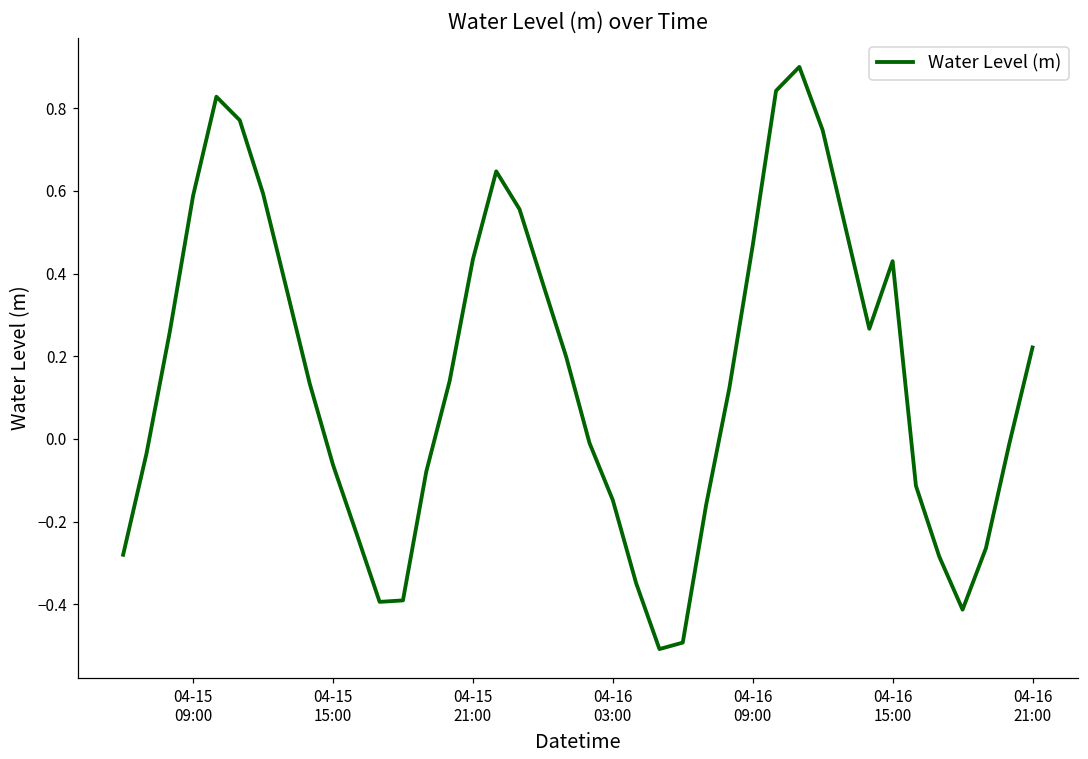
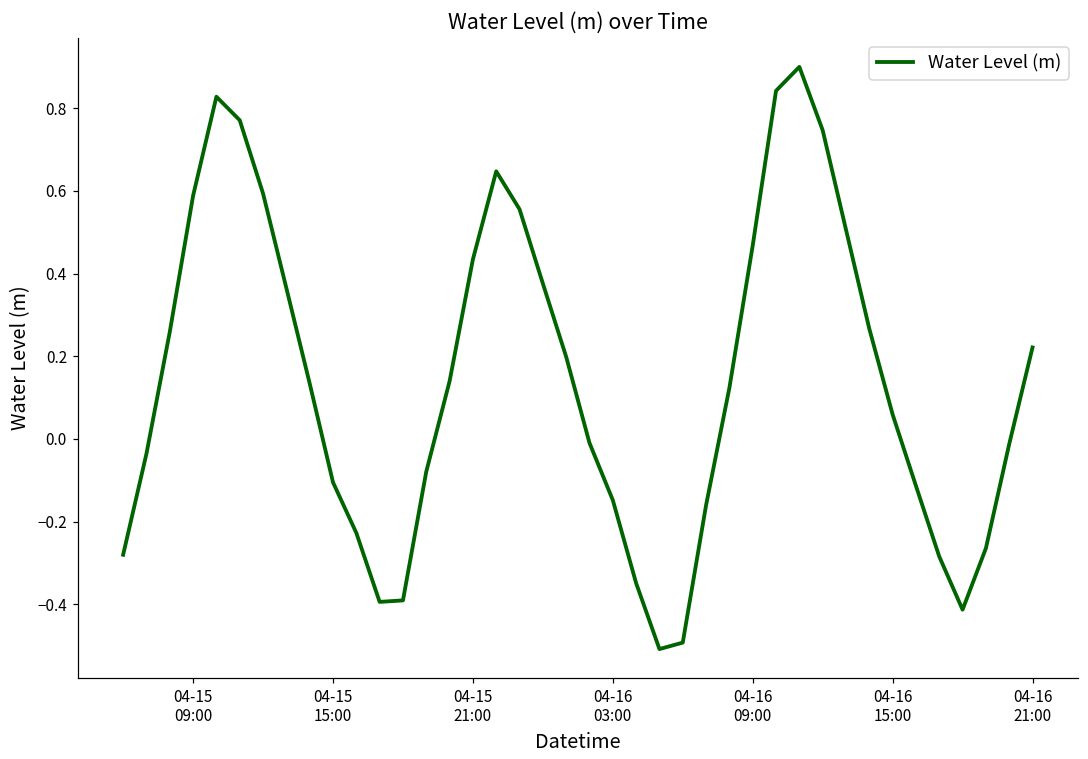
  {
    "04-15 09:00": 0.59,
-   "04-15 15:00": -0.06,
+   "04-15 15:00": -0.10,
    "04-15 21:00": 0.43,
    "04-16 03:00": -0.15,
    "04-16 09:00": 0.47,
-   "04-16 15:00": 0.43,
+   "04-16 15:00": 0.06,
    "04-16 21:00": 0.22
  }
